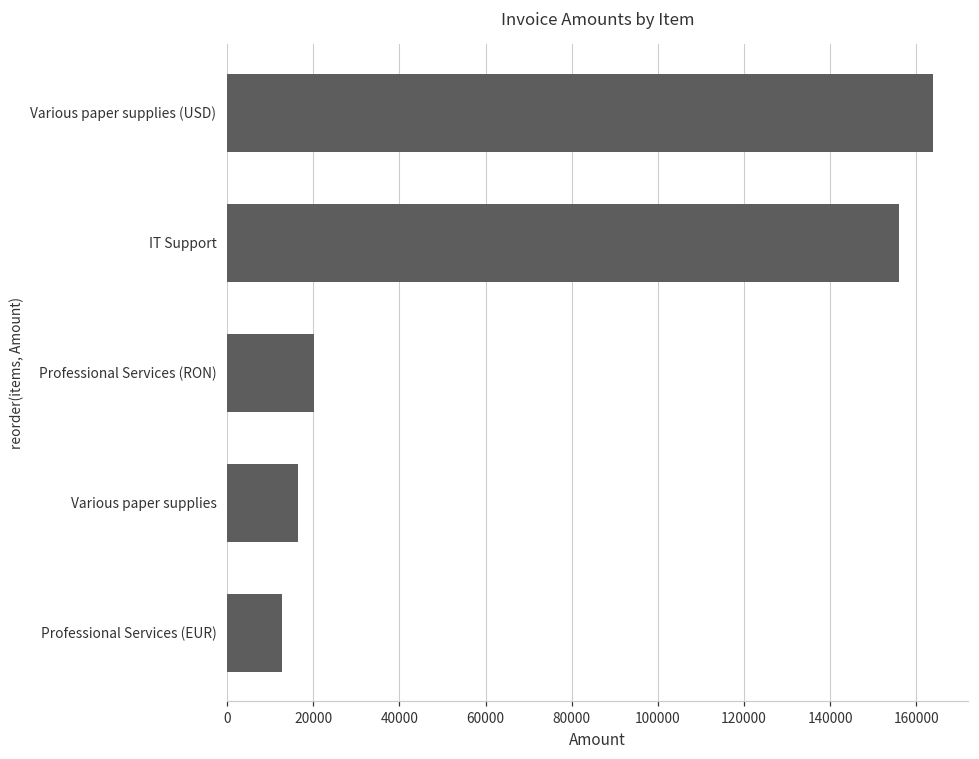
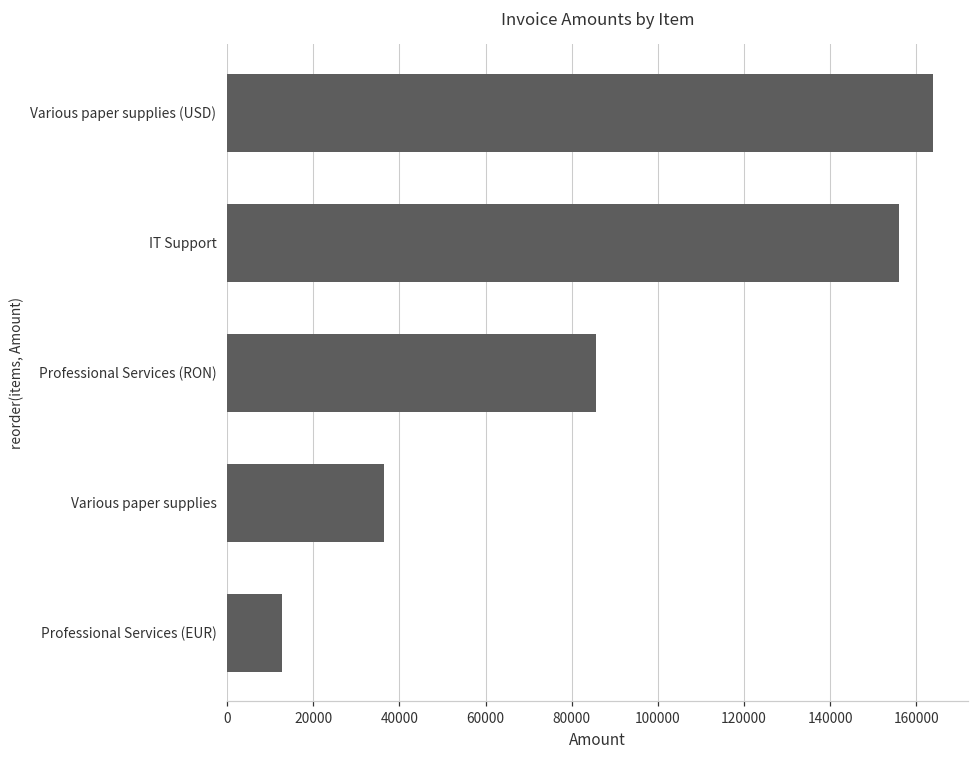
  {
    "Various paper supplies (USD)": 164000,
    "IT Support": 156000,
-   "Professional Services (RON)": 20000,
-   "Various paper supplies": 16000,
+   "Professional Services (RON)": 86000,
+   "Various paper supplies": 36000,
    "Professional Services (EUR)": 13000
  }
